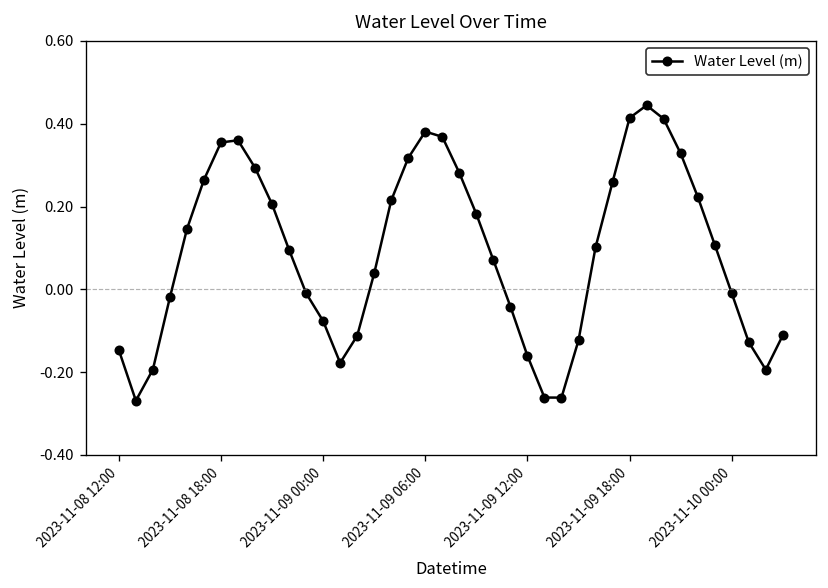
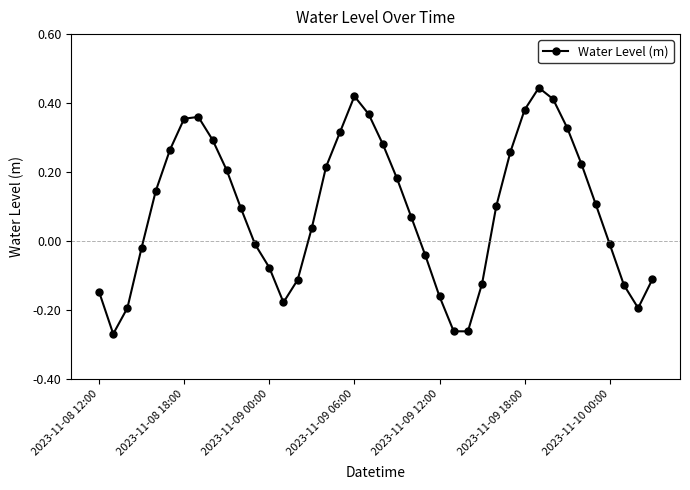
  {
    "2023-11-08 12:00": -0.15,
    "2023-11-08 18:00": 0.35,
    "2023-11-09 00:00": -0.08,
-   "2023-11-09 06:00": 0.38,
+   "2023-11-09 06:00": 0.42,
    "2023-11-09 12:00": -0.16,
-   "2023-11-09 18:00": 0.41,
+   "2023-11-09 18:00": 0.38,
    "2023-11-10 00:00": -0.01
  }
